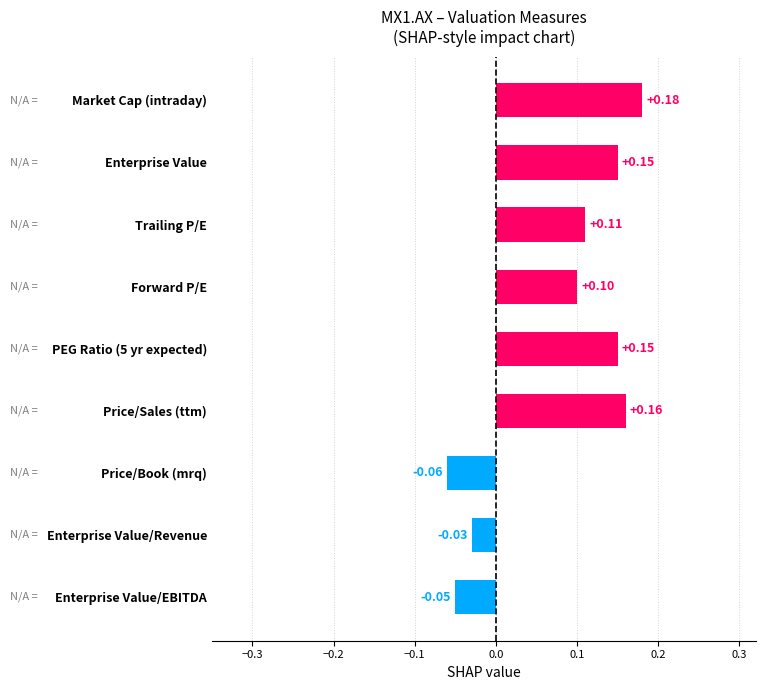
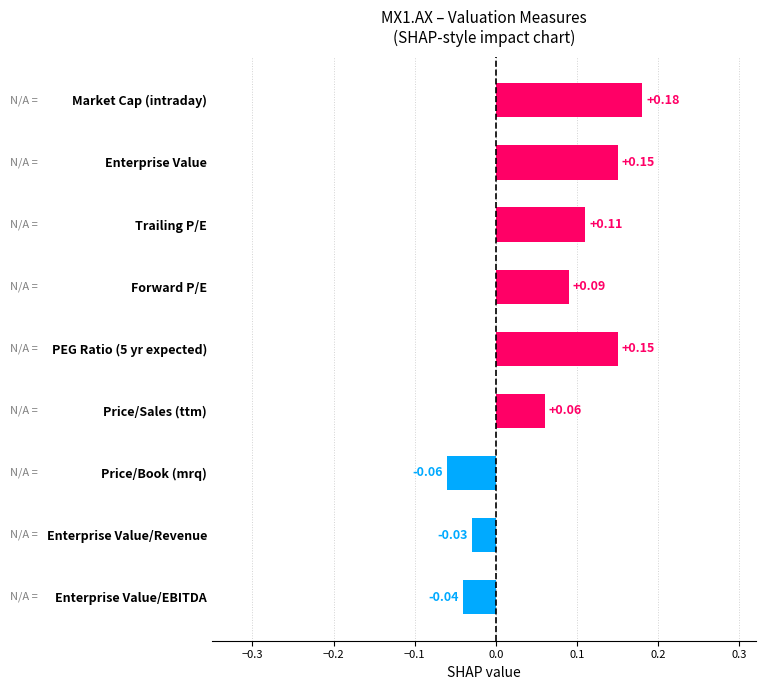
  {
    "Market Cap (intraday)": "+0.18",
    "Enterprise Value": "+0.15",
    "Trailing P/E": "+0.11",
-   "Forward P/E": "+0.10",
+   "Forward P/E": "+0.09",
    "PEG Ratio (5 yr expected)": "+0.15",
-   "Price/Sales (ttm)": "+0.16",
+   "Price/Sales (ttm)": "+0.06",
    "Price/Book (mrq)": "-0.06",
    "Enterprise Value/Revenue": "-0.03",
-   "Enterprise Value/EBITDA": "-0.05"
+   "Enterprise Value/EBITDA": "-0.04"
  }
